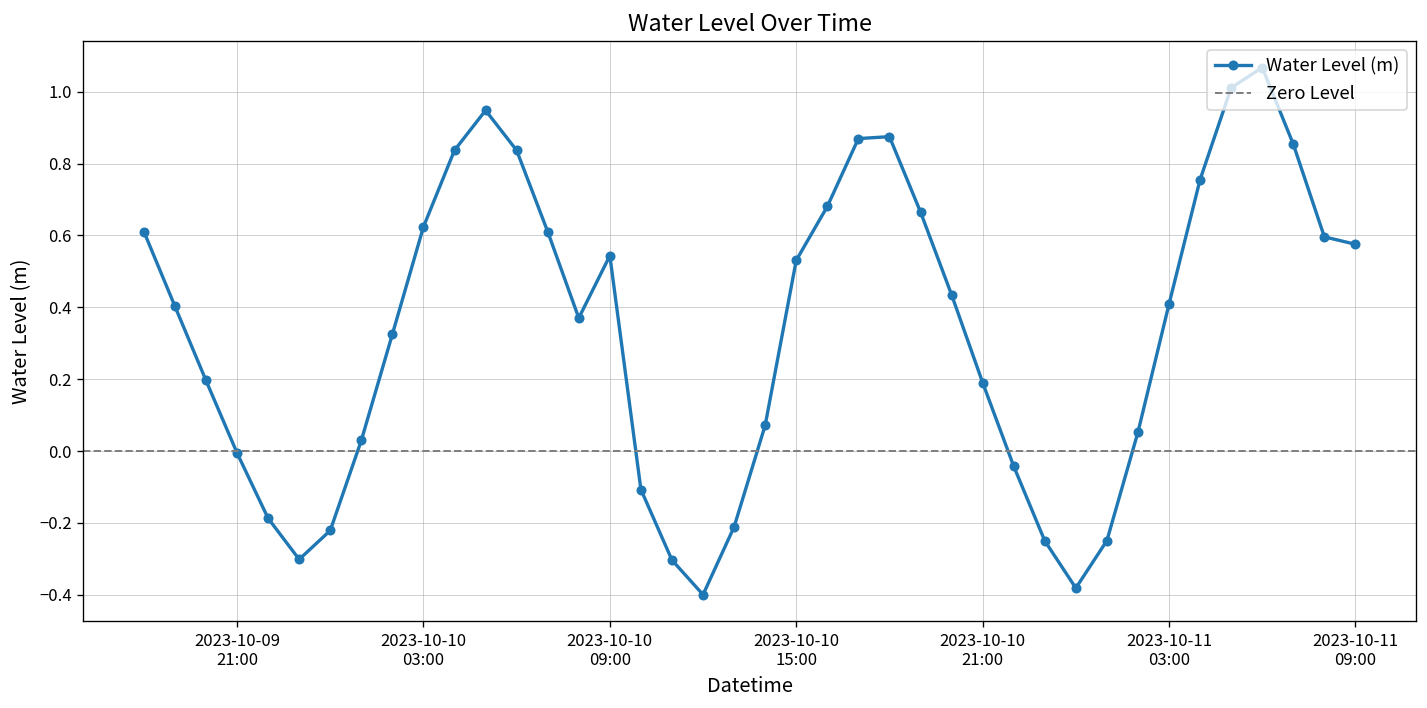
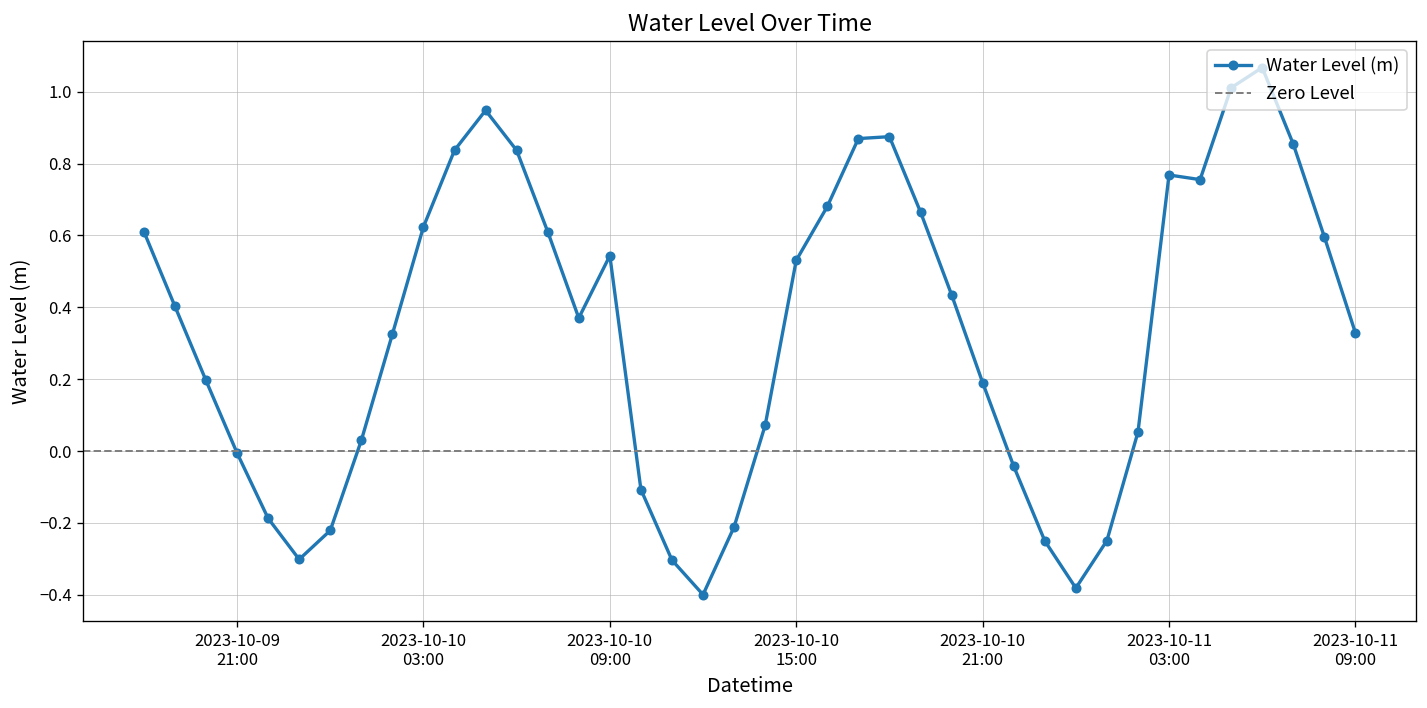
  {
    "2023-10-09 21:00": -0.01,
    "2023-10-10 03:00": 0.62,
    "2023-10-10 09:00": 0.54,
    "2023-10-10 15:00": 0.53,
    "2023-10-10 21:00": 0.19,
-   "2023-10-11 03:00": 0.41,
-   "2023-10-11 09:00": 0.58
+   "2023-10-11 03:00": 0.77,
+   "2023-10-11 09:00": 0.33
  }
